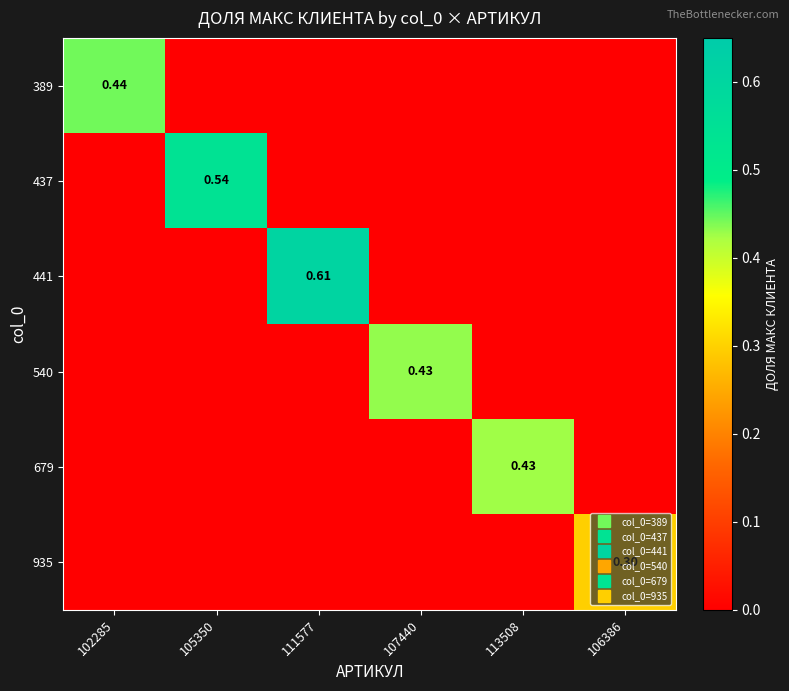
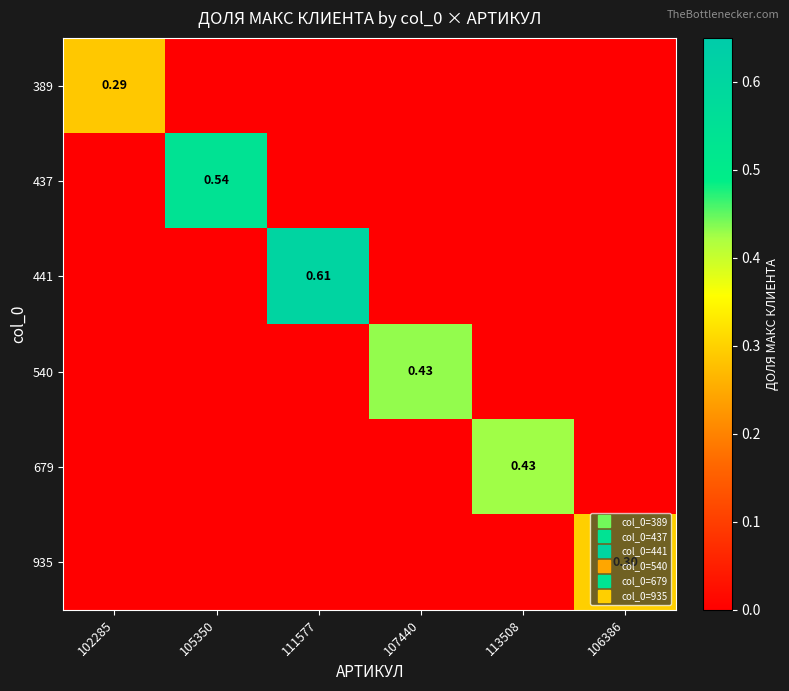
  {
    "389": {
-     "102285": 0.44
+     "102285": 0.29
    },
    "437": {
      "105350": 0.54
    },
    "441": {
      "111577": 0.61
    },
    "540": {
      "107440": 0.43
    },
    "679": {
      "113508": 0.43
    }
  }
